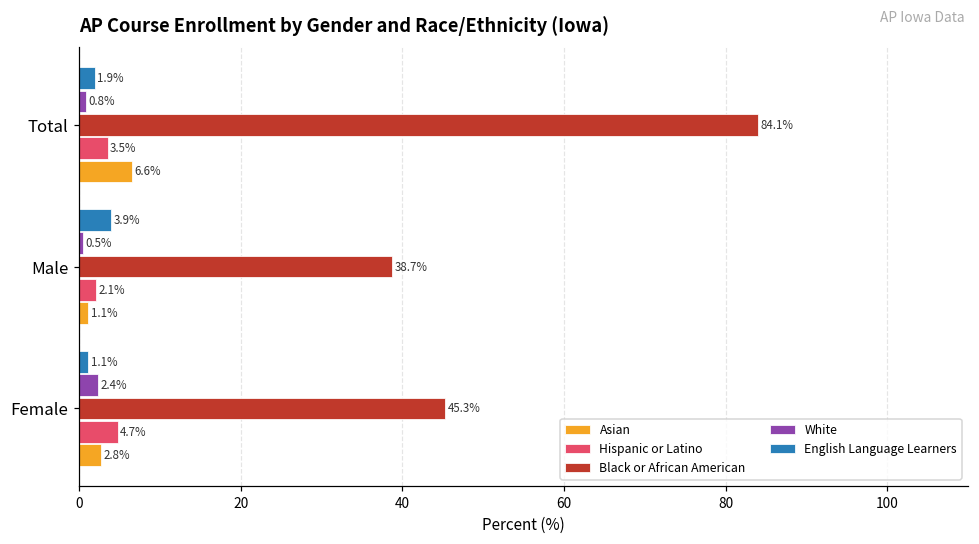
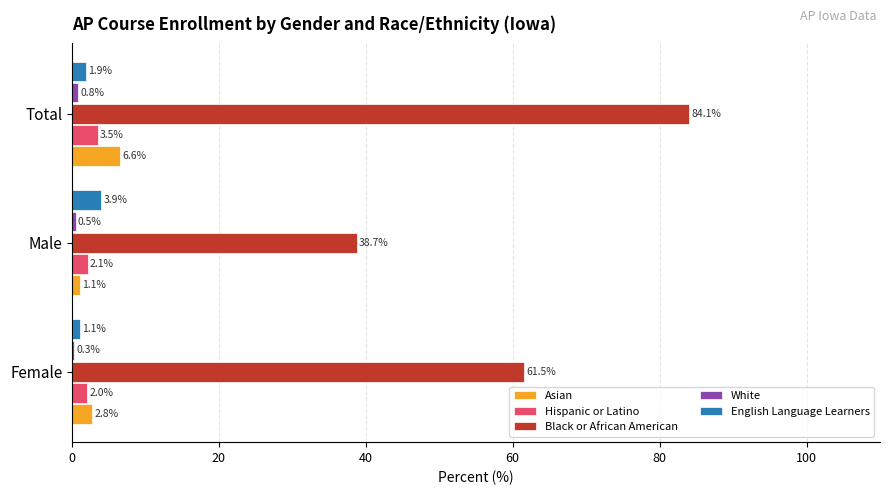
  {
    "Asian": {
      "Total": "6.6%",
      "Male": "1.1%",
      "Female": "2.8%"
    },
    "Hispanic or Latino": {
      "Total": "3.5%",
      "Male": "2.1%",
-     "Female": "4.7%"
+     "Female": "2.0%"
    },
    "Black or African American": {
      "Total": "84.1%",
      "Male": "38.7%",
-     "Female": "45.3%"
+     "Female": "61.5%"
    },
    "White": {
      "Total": "0.8%",
      "Male": "0.5%",
-     "Female": "2.4%"
+     "Female": "0.3%"
    },
    "English Language Learners": {
      "Total": "1.9%",
      "Male": "3.9%",
      "Female": "1.1%"
    }
  }
